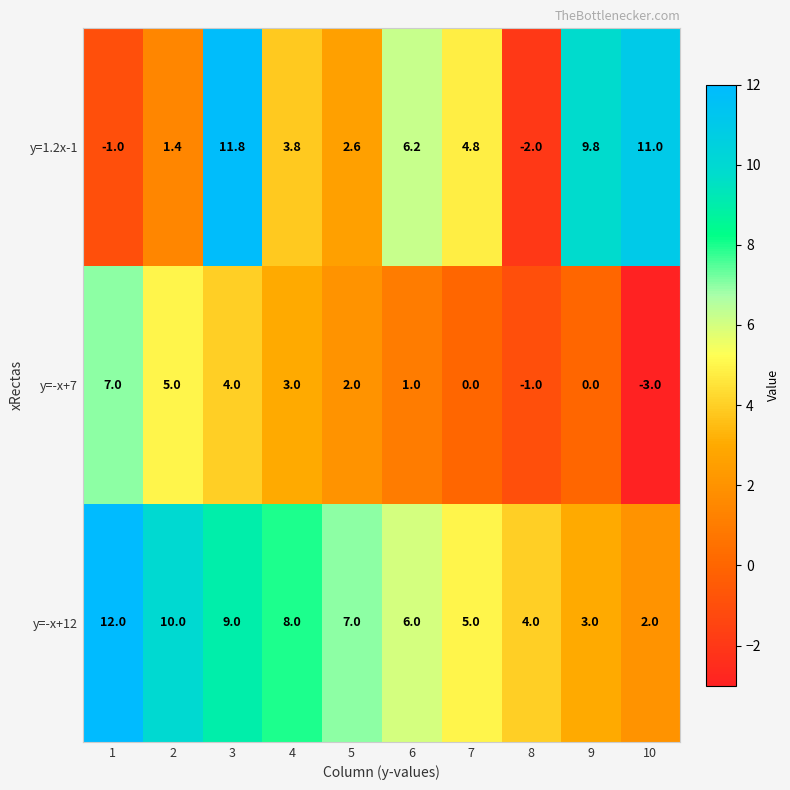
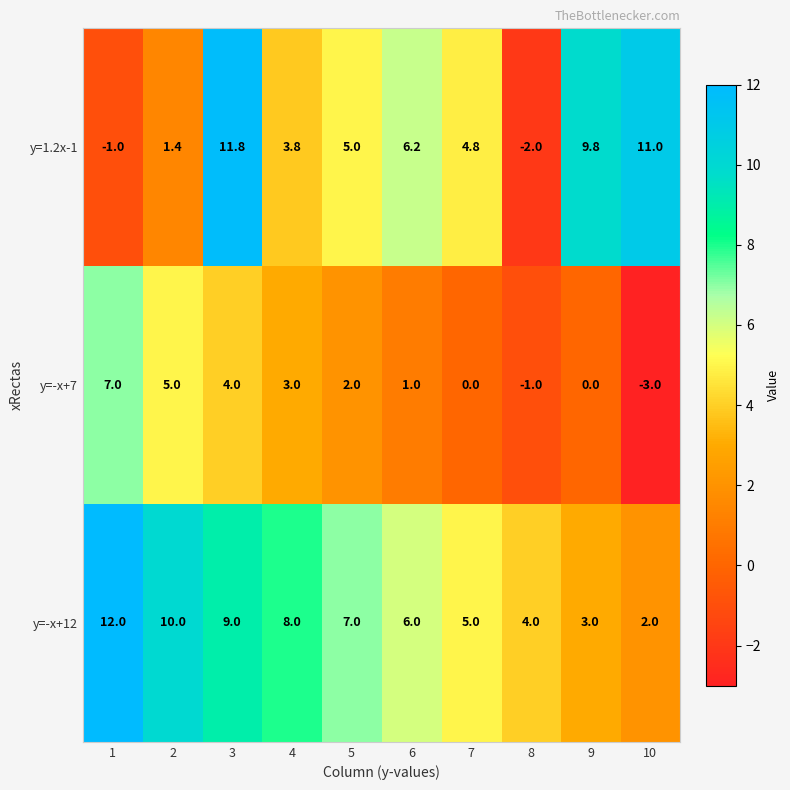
  {
    "y=1.2x-1": {
      "1": -1.0,
      "2": 1.4,
      "3": 11.8,
      "4": 3.8,
-     "5": 2.6,
+     "5": 5.0,
      "6": 6.2,
      "7": 4.8,
      "8": -2.0,
      "9": 9.8,
      "10": 11.0
    },
    "y=-x+7": {
      "1": 7.0,
      "2": 5.0,
      "3": 4.0,
      "4": 3.0,
      "5": 2.0,
      "6": 1.0,
      "7": 0.0,
      "8": -1.0,
      "9": 0.0,
      "10": -3.0
    },
    "y=-x+12": {
      "1": 12.0,
      "2": 10.0,
      "3": 9.0,
      "4": 8.0,
      "5": 7.0,
      "6": 6.0,
      "7": 5.0,
      "8": 4.0,
      "9": 3.0,
      "10": 2.0
    }
  }
